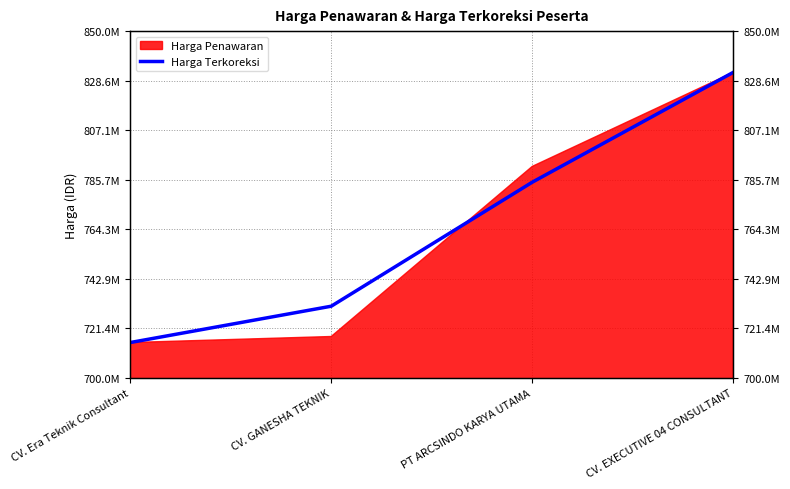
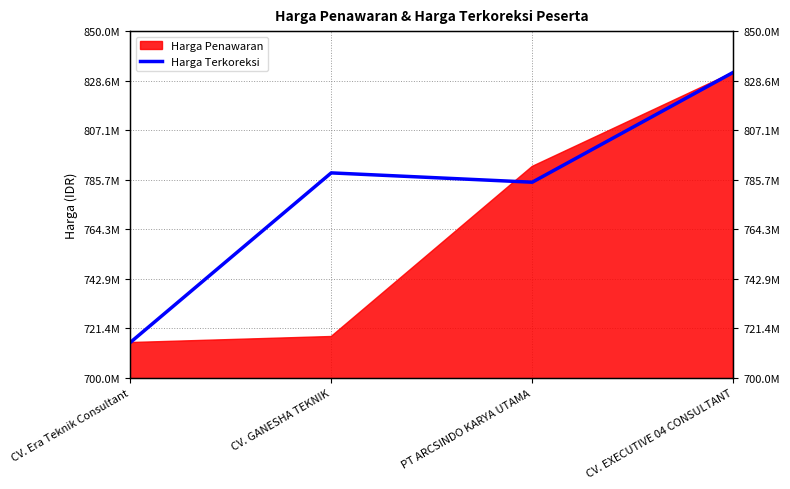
  {
    "Harga Penawaran": {
      "CV. GANESHA TEKNIK": 718000000,
      "PT ARCSINDO KARYA UTAMA": 791000000
    },
    "Harga Terkoreksi": {
-     "CV. GANESHA TEKNIK": 731000000,
+     "CV. GANESHA TEKNIK": 789000000,
      "PT ARCSINDO KARYA UTAMA": 785000000
    }
  }
